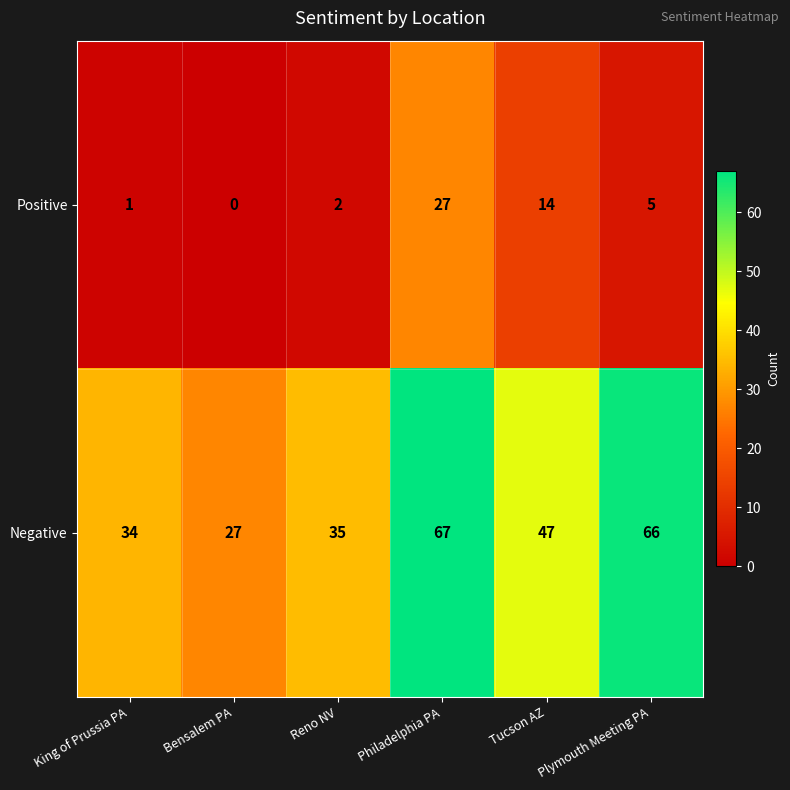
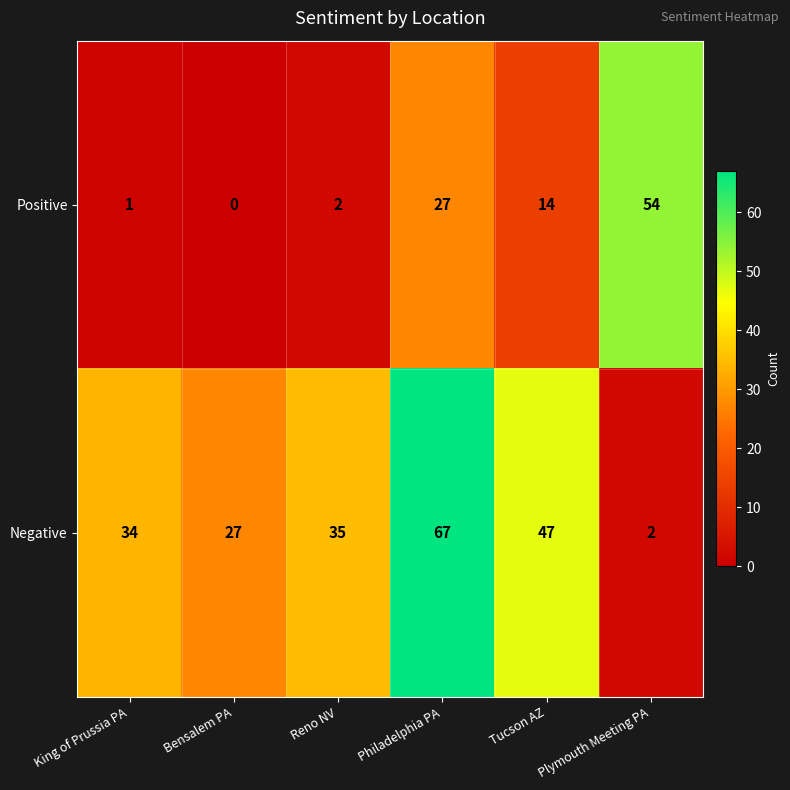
  {
    "Positive": {
      "King of Prussia PA": 1,
      "Bensalem PA": 0,
      "Reno NV": 2,
      "Philadelphia PA": 27,
      "Tucson AZ": 14,
-     "Plymouth Meeting PA": 5
+     "Plymouth Meeting PA": 54
    },
    "Negative": {
      "King of Prussia PA": 34,
      "Bensalem PA": 27,
      "Reno NV": 35,
      "Philadelphia PA": 67,
      "Tucson AZ": 47,
-     "Plymouth Meeting PA": 66
+     "Plymouth Meeting PA": 2
    }
  }
